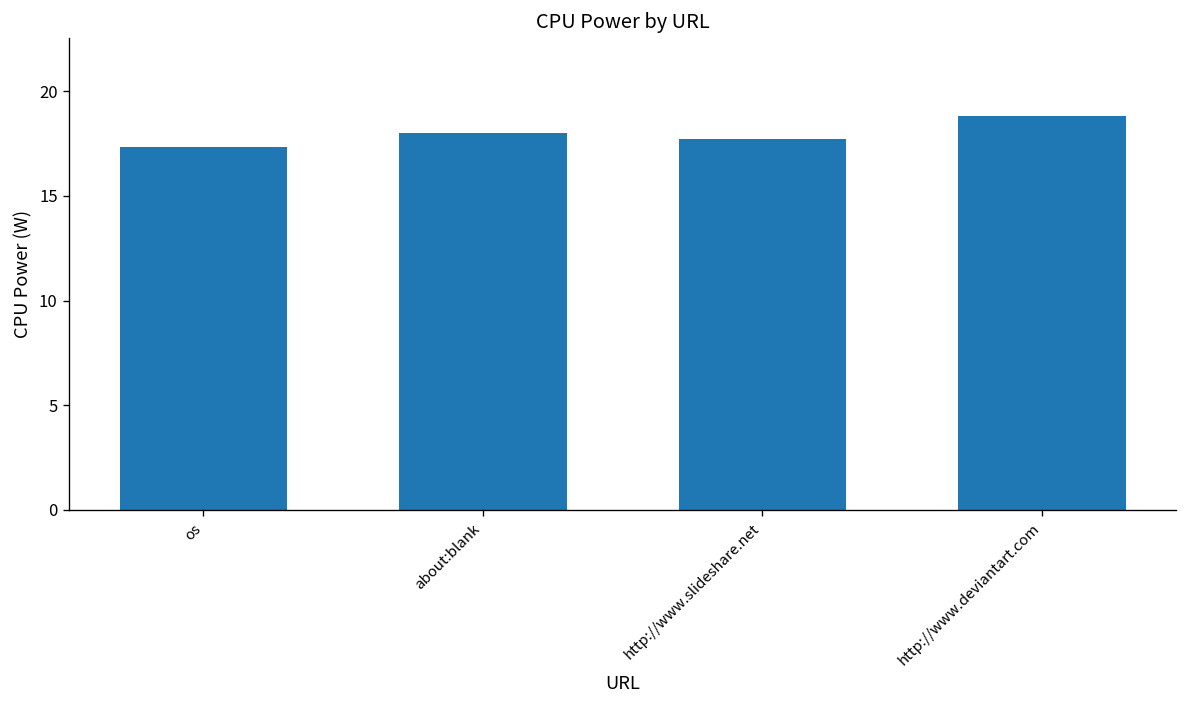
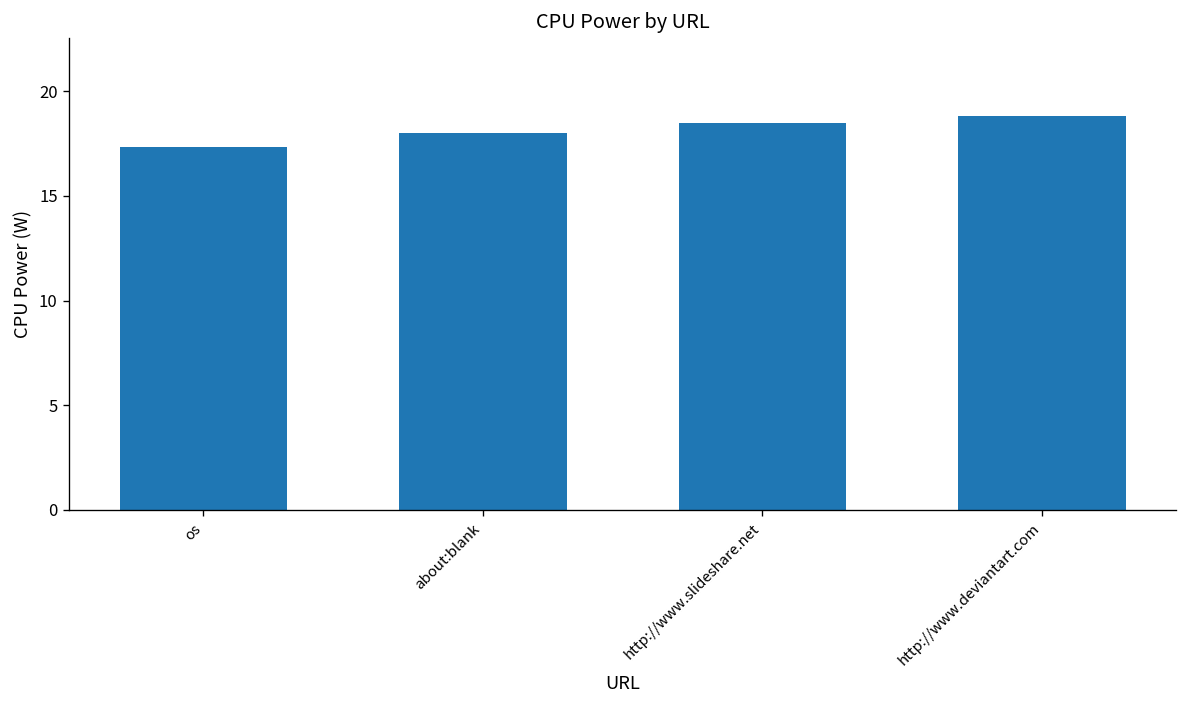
  {
    "os": 17.3,
    "about:blank": 18.0,
-   "http://www.slideshare.net": 17.7,
+   "http://www.slideshare.net": 18.5,
    "http://www.deviantart.com": 18.8
  }
